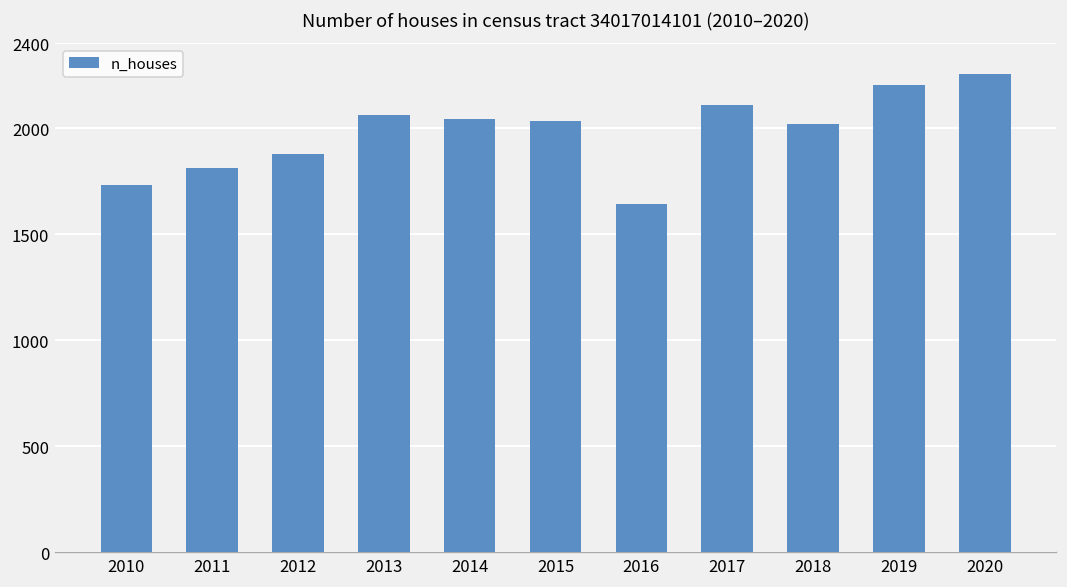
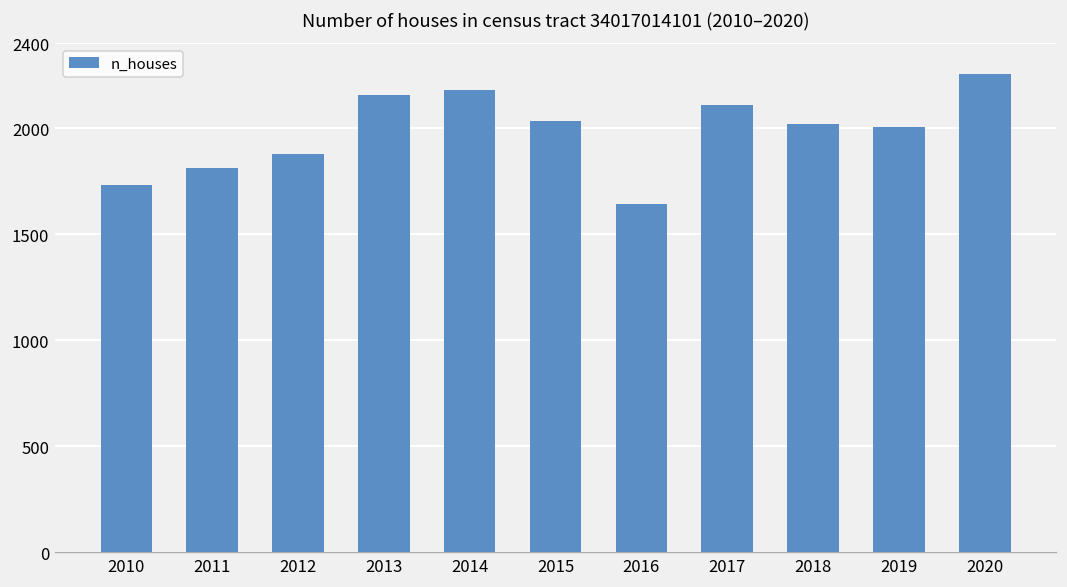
  {
    "2010": 1730,
    "2011": 1810,
    "2012": 1880,
-   "2013": 2060,
-   "2014": 2040,
+   "2013": 2160,
+   "2014": 2180,
    "2015": 2040,
    "2016": 1640,
    "2017": 2110,
    "2018": 2020,
-   "2019": 2200,
+   "2019": 2000,
    "2020": 2260
  }
